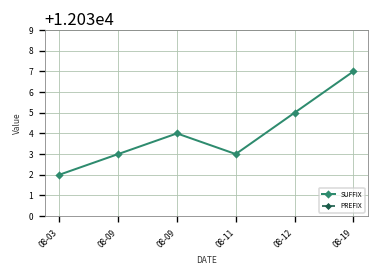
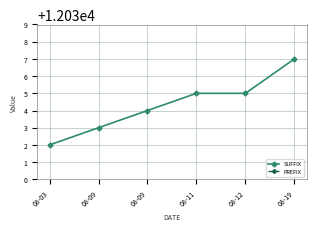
  {
    "SUFFIX": {
      "08-03": 12032,
-     "08-11": 12033,
+     "08-11": 12035,
      "08-12": 12035,
      "08-19": 12037
    }
  }
